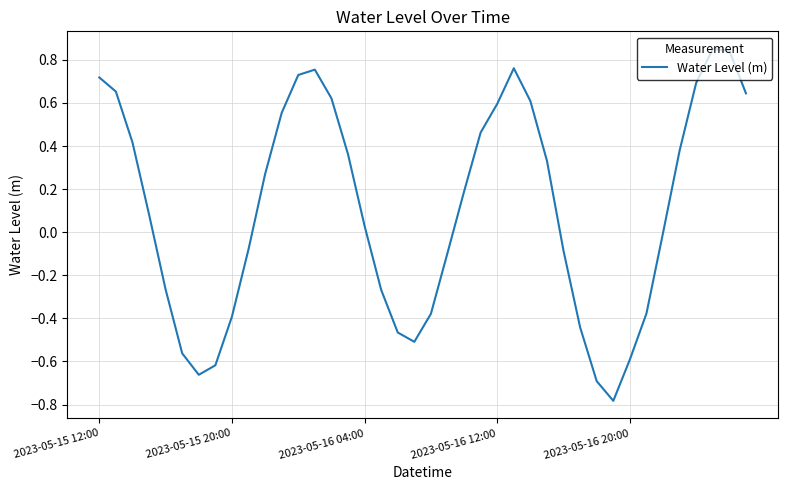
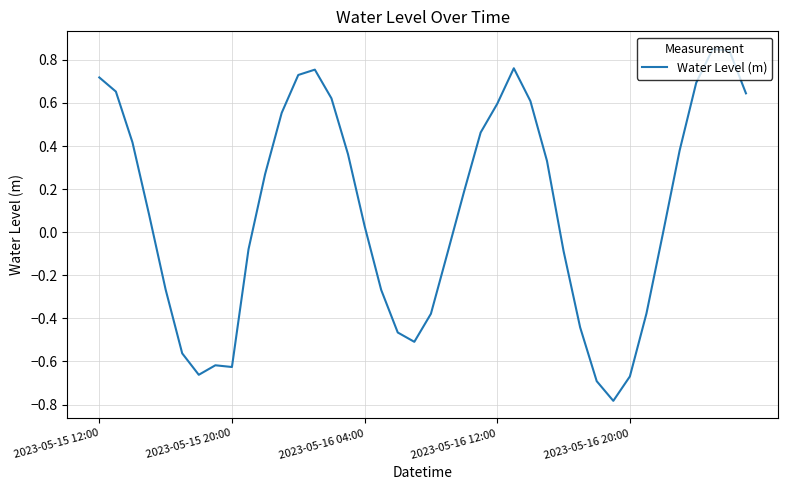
  {
    "2023-05-15 12:00": 0.72,
-   "2023-05-15 20:00": -0.39,
+   "2023-05-15 20:00": -0.63,
    "2023-05-16 04:00": 0.03,
    "2023-05-16 12:00": 0.60,
-   "2023-05-16 20:00": -0.59
+   "2023-05-16 20:00": -0.67
  }
